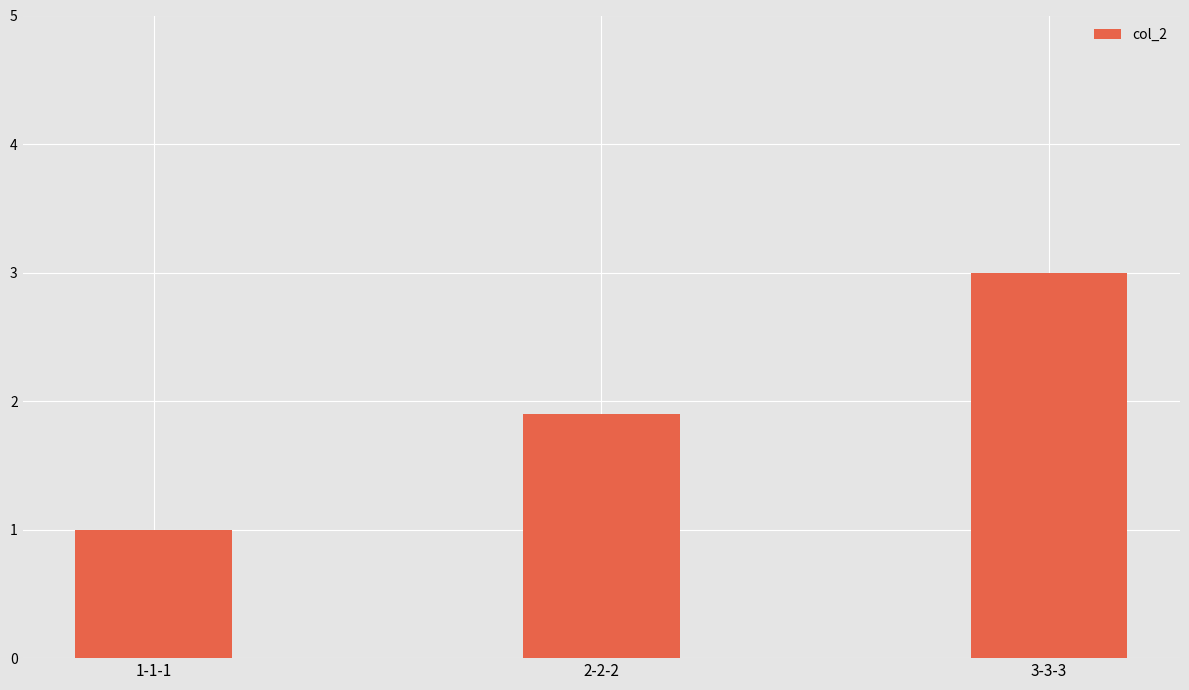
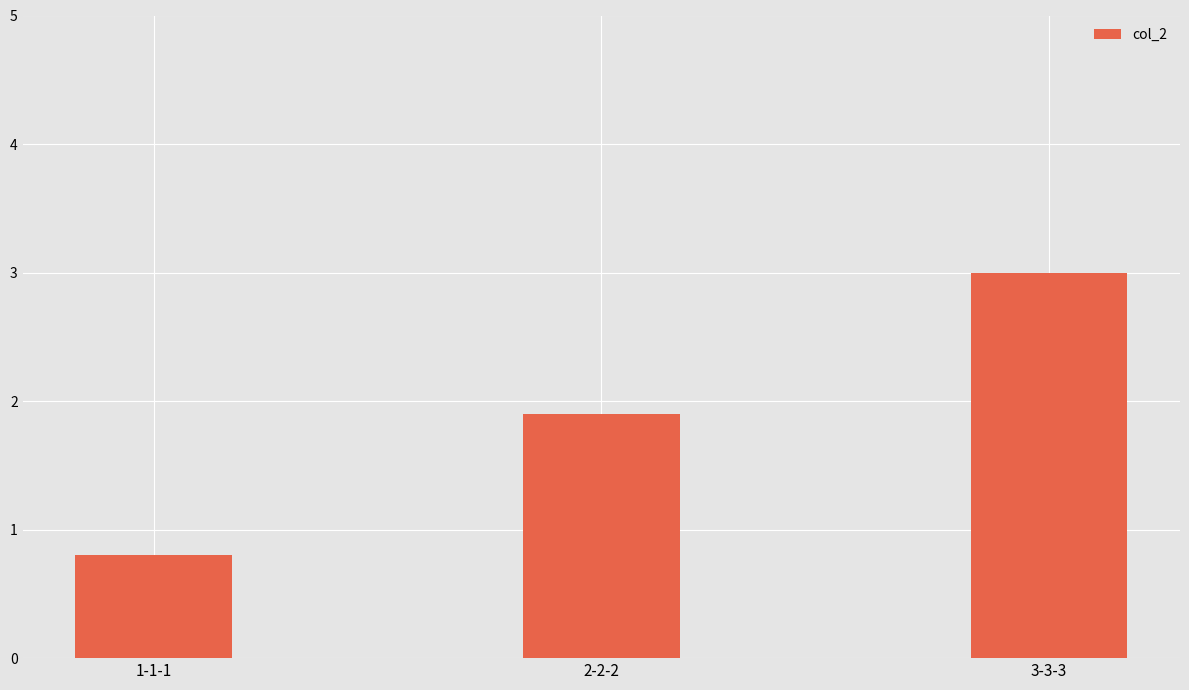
  {
-   "1-1-1": 1.0,
+   "1-1-1": 0.8,
    "2-2-2": 1.9,
    "3-3-3": 3.0
  }
